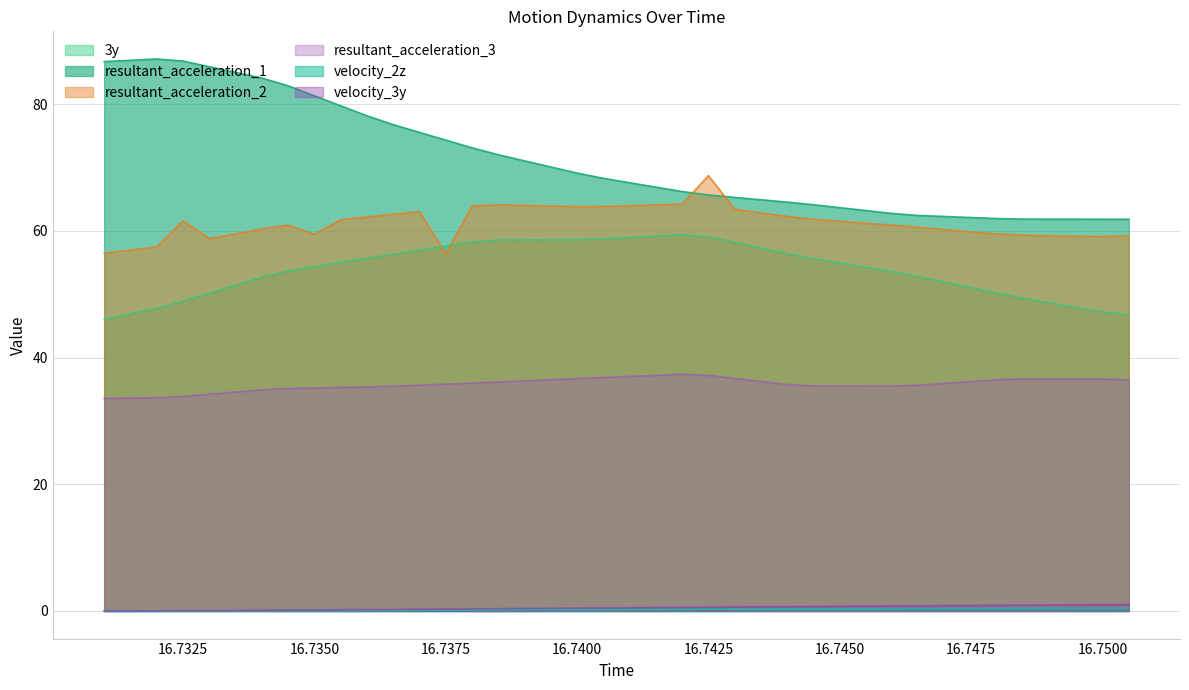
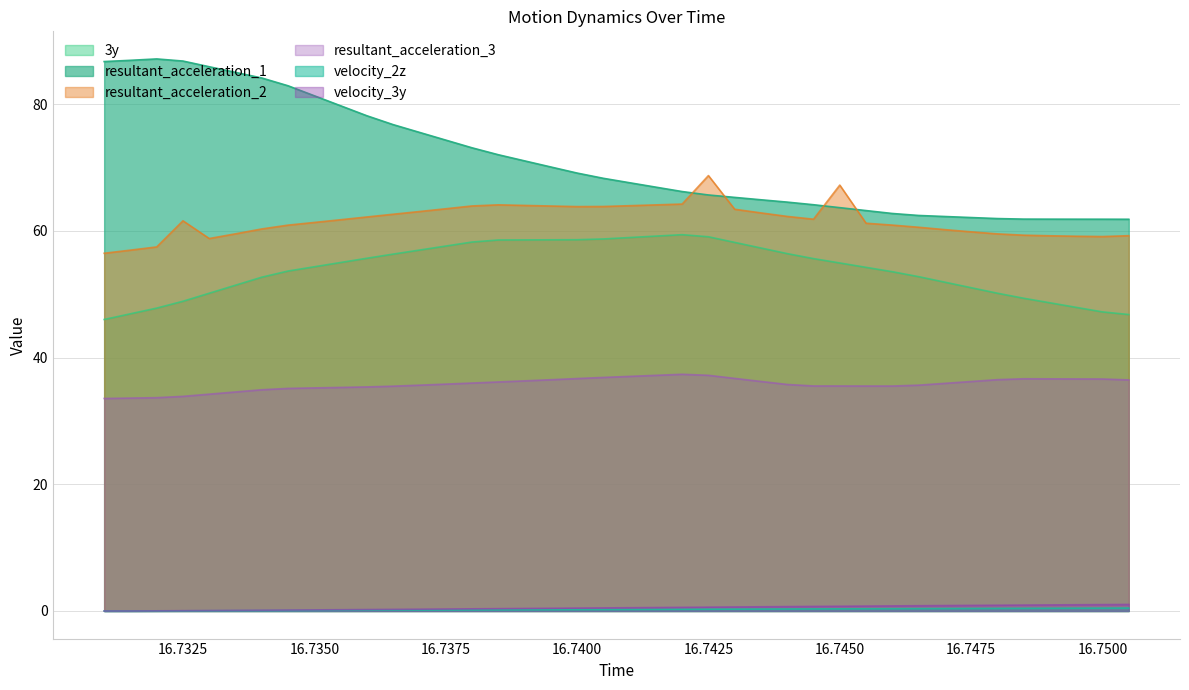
  {
    "resultant_acceleration_2": {
      "16.7325": 62,
-     "16.7350": 59,
-     "16.7375": 56,
+     "16.7350": 61,
+     "16.7375": 63,
      "16.7400": 64,
      "16.7425": 69,
-     "16.7450": 62,
+     "16.7450": 67,
      "16.7475": 60,
      "16.7500": 59
    }
  }
